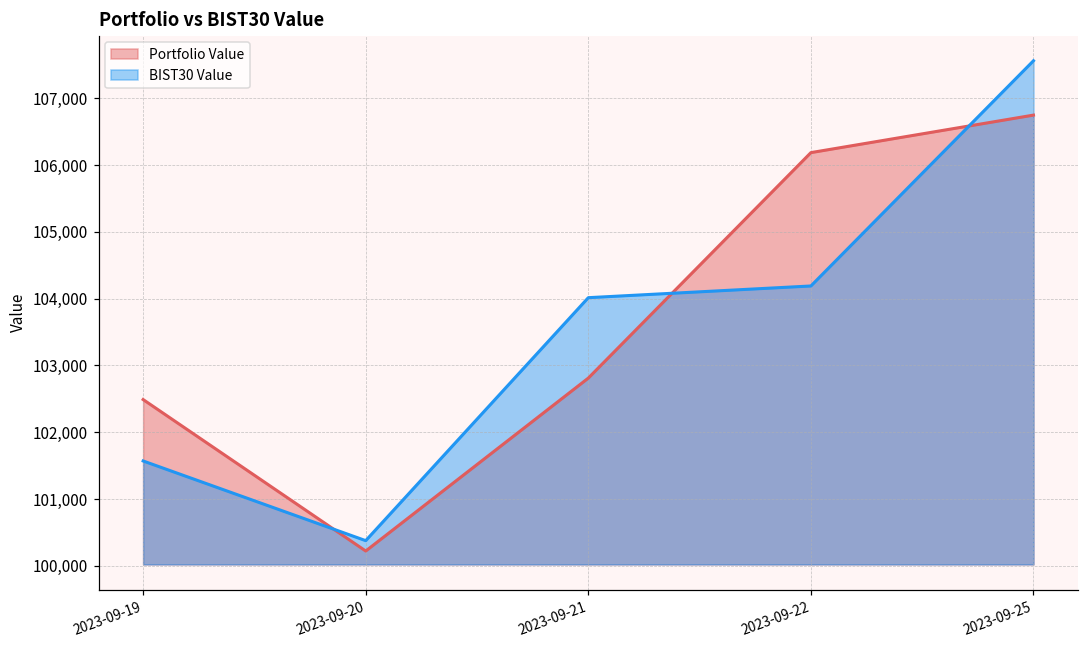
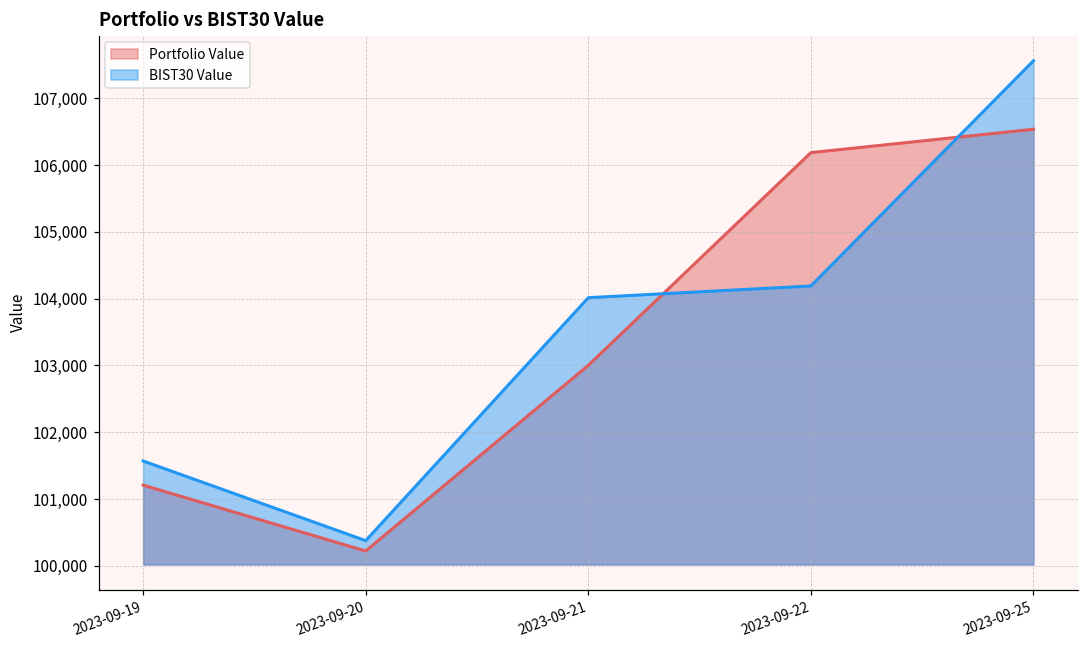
  {
    "Portfolio Value": {
-     "2023-09-19": "102,500",
+     "2023-09-19": "101,200",
      "2023-09-20": "100,200",
-     "2023-09-21": "102,800",
+     "2023-09-21": "103,000",
      "2023-09-22": "106,200",
-     "2023-09-25": "106,700"
+     "2023-09-25": "106,500"
    },
    "BIST30 Value": {
      "2023-09-19": "101,600",
      "2023-09-20": "100,400",
      "2023-09-21": "104,000",
      "2023-09-22": "104,200",
      "2023-09-25": "107,600"
    }
  }
